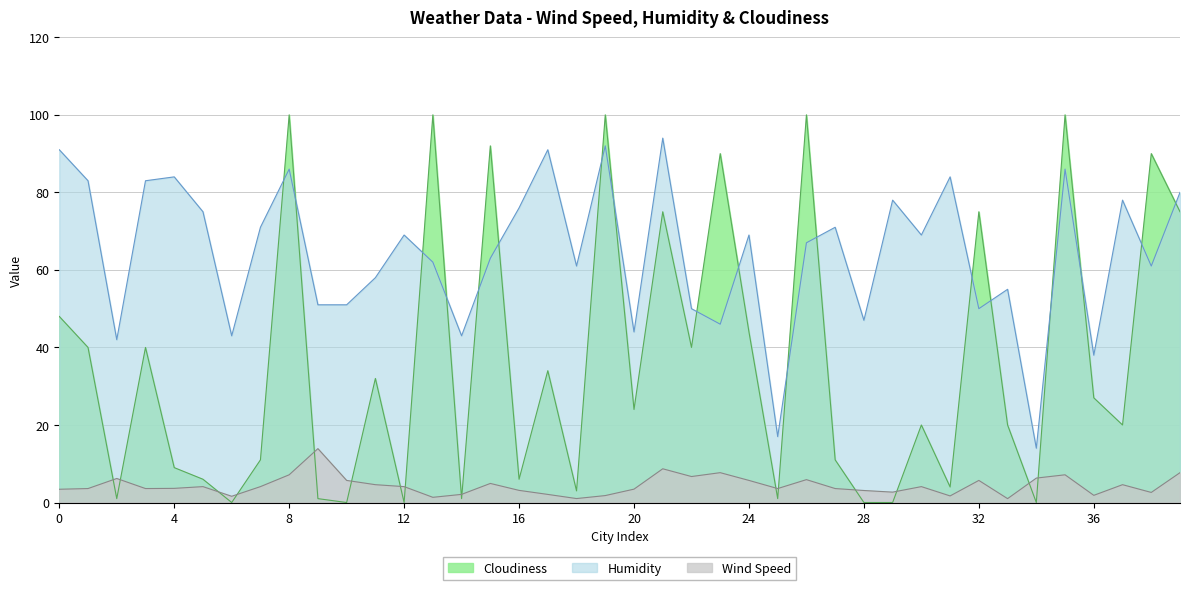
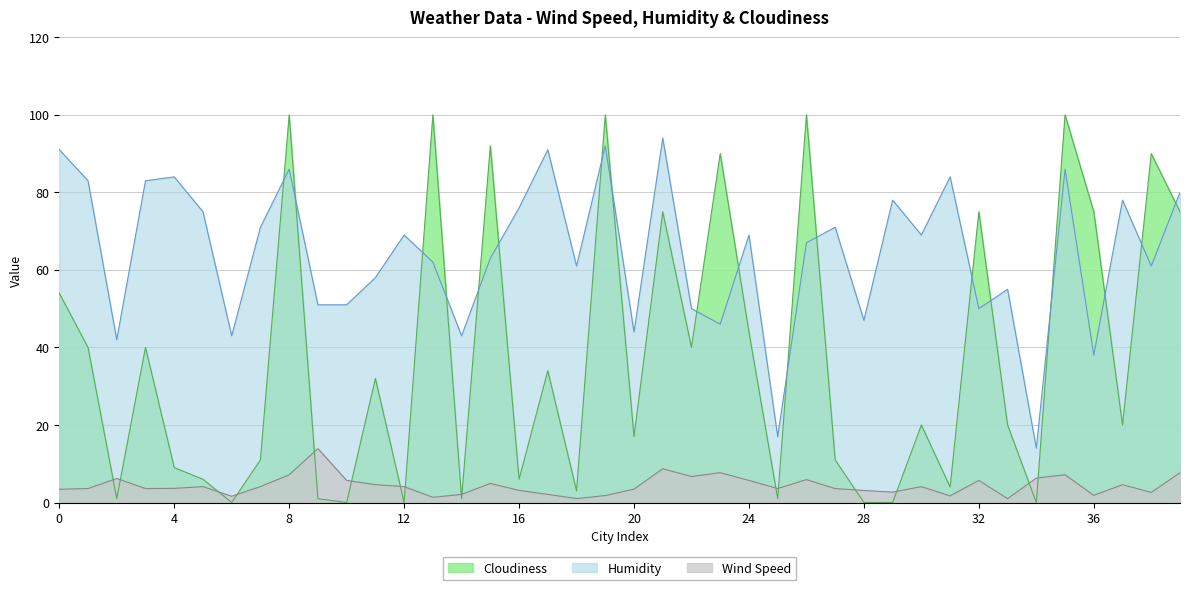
  {
    "Cloudiness": {
-     "0": 48,
+     "0": 54,
      "4": 9,
      "8": 100,
      "12": 0,
      "16": 6,
-     "20": 24,
+     "20": 17,
      "24": 44,
      "28": 0,
      "32": 75,
-     "36": 27
+     "36": 75
    }
  }
